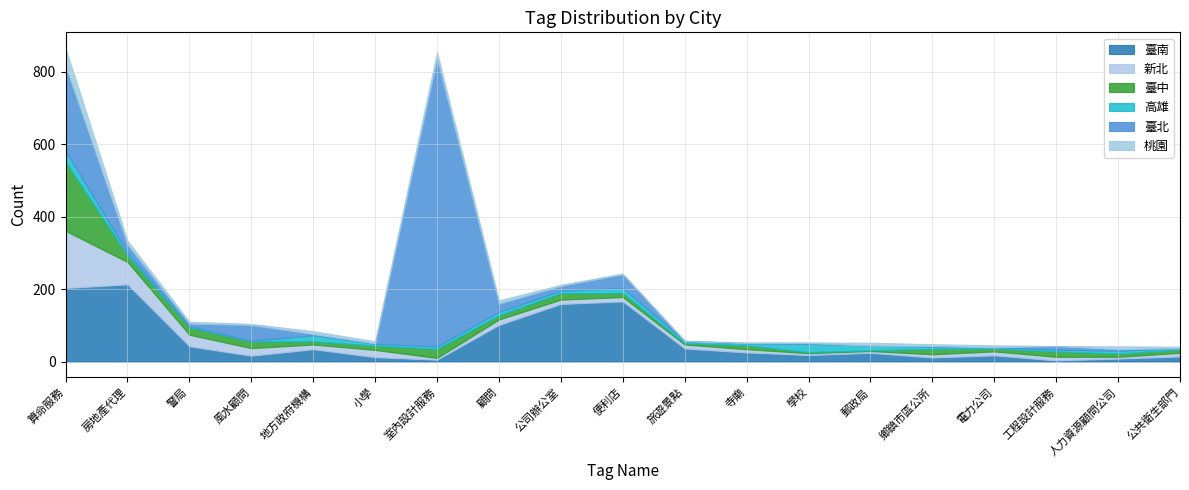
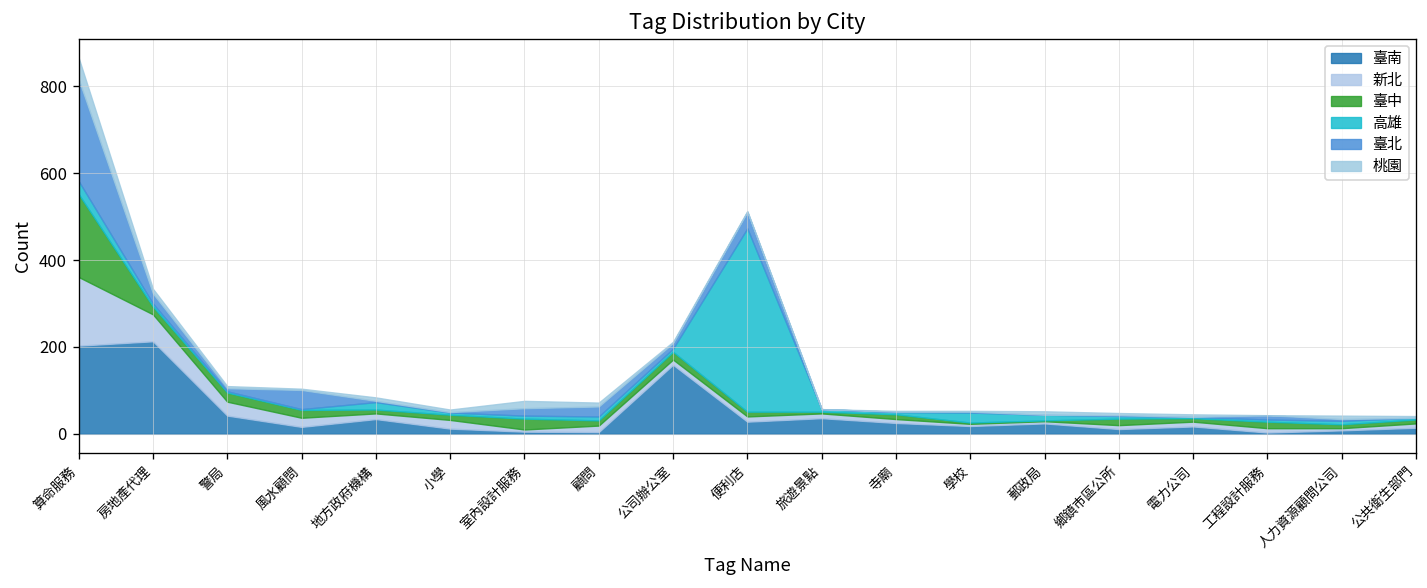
  {
    "臺南": {
      "算命服務": 200,
      "房地產代理": 210,
      "警局": 40,
      "風水顧問": 20,
      "地方政府機構": 30,
      "小學": 10,
-     "顧問": 100,
+     "顧問": 0,
      "公司辦公室": 160,
-     "便利店": 170,
+     "便利店": 30,
      "旅遊景點": 40,
      "寺廟": 30,
      "鄉鎮市區公所": 10,
      "電力公司": 20,
      "公共衛生部門": 10
    },
    "臺中": {
      "算命服務": 190,
      "房地產代理": 20,
      "地方政府機構": 10,
      "室內設計服務": 30,
      "顧問": 10,
      "便利店": 10,
      "人力資源顧問公司": 10
    },
    "高雄": {
      "算命服務": 30,
      "房地產代理": 10,
      "室內設計服務": 10,
      "顧問": 10,
-     "便利店": 10
+     "便利店": 420
    },
    "臺北": {
      "算命服務": 230,
      "房地產代理": 20,
-     "室內設計服務": 800,
+     "室內設計服務": 20,
      "顧問": 20
    }
  }
